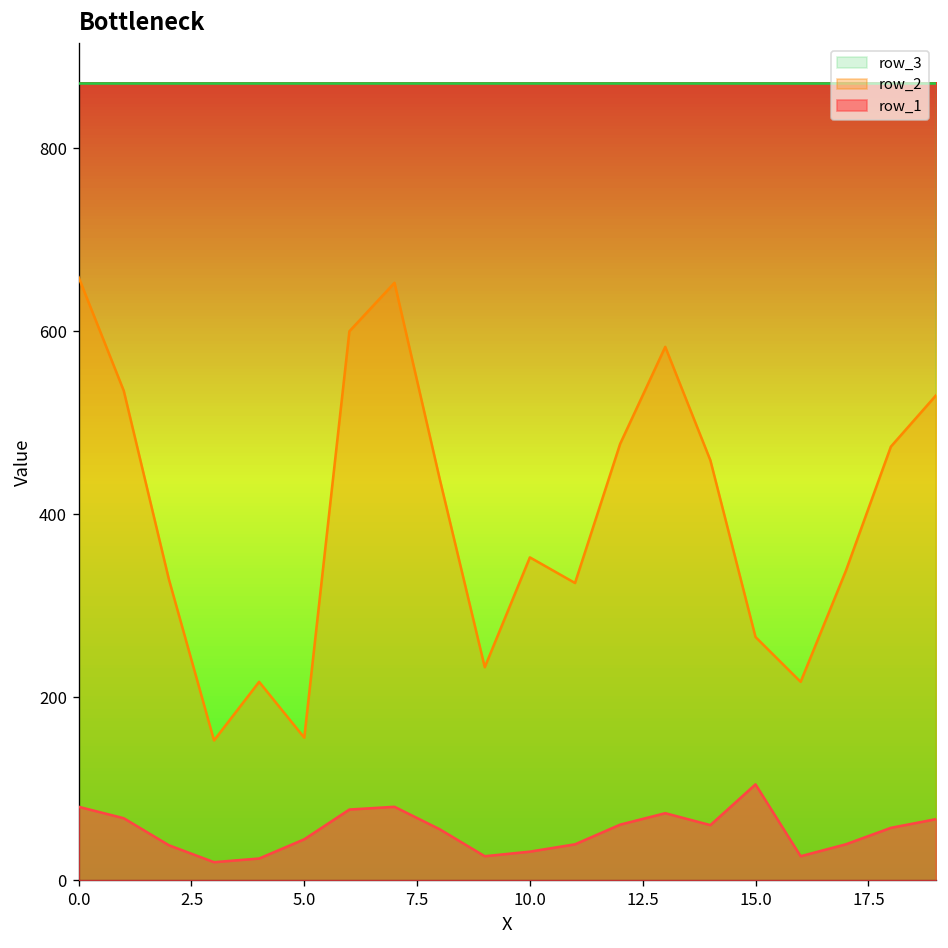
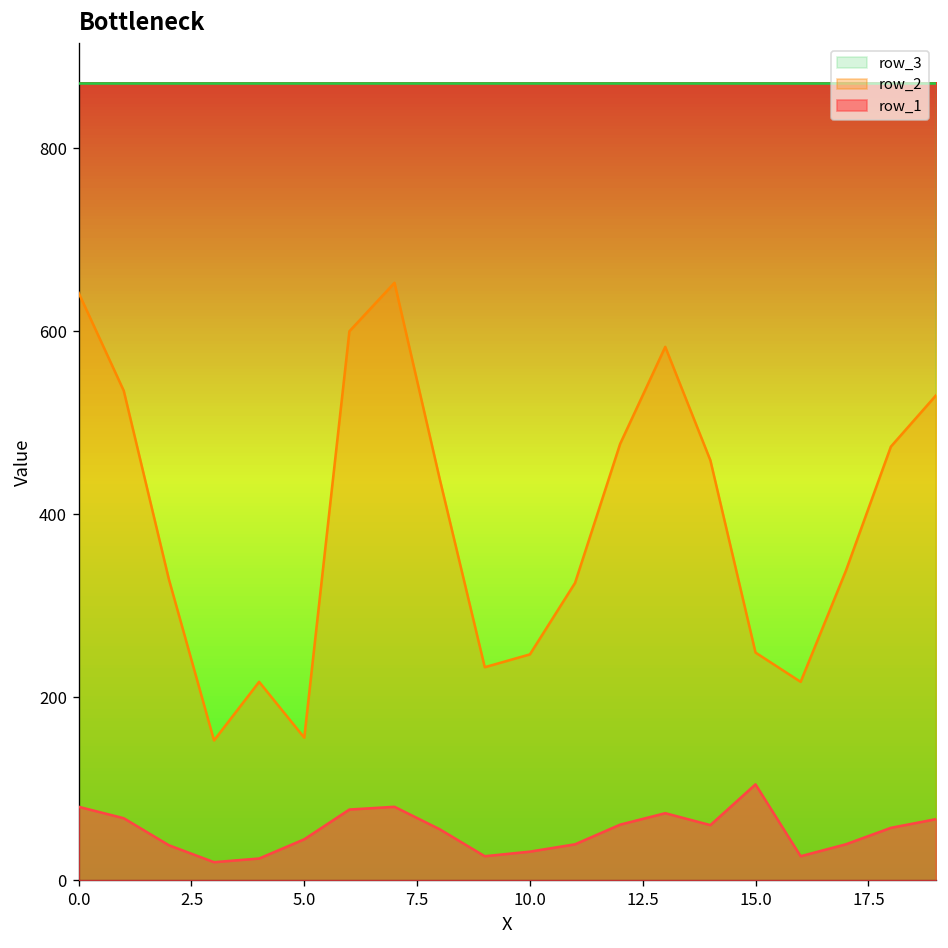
  {
    "row_3": {
      "0.0": 870,
      "5.0": 870,
      "10.0": 870,
      "15.0": 870
    },
    "row_2": {
-     "0.0": 660,
+     "0.0": 640,
      "5.0": 160,
-     "10.0": 350,
-     "15.0": 270
+     "10.0": 250,
+     "15.0": 250
    },
    "row_1": {
      "0.0": 80,
      "5.0": 50,
      "10.0": 30,
      "15.0": 110
    }
  }
